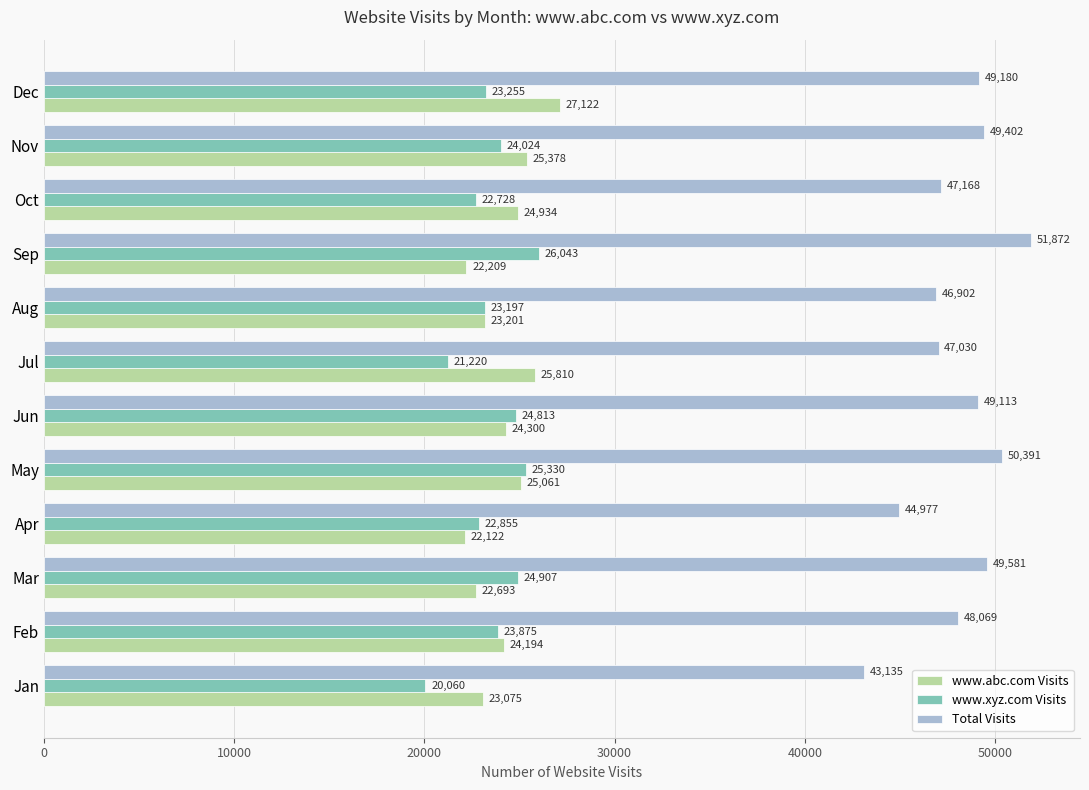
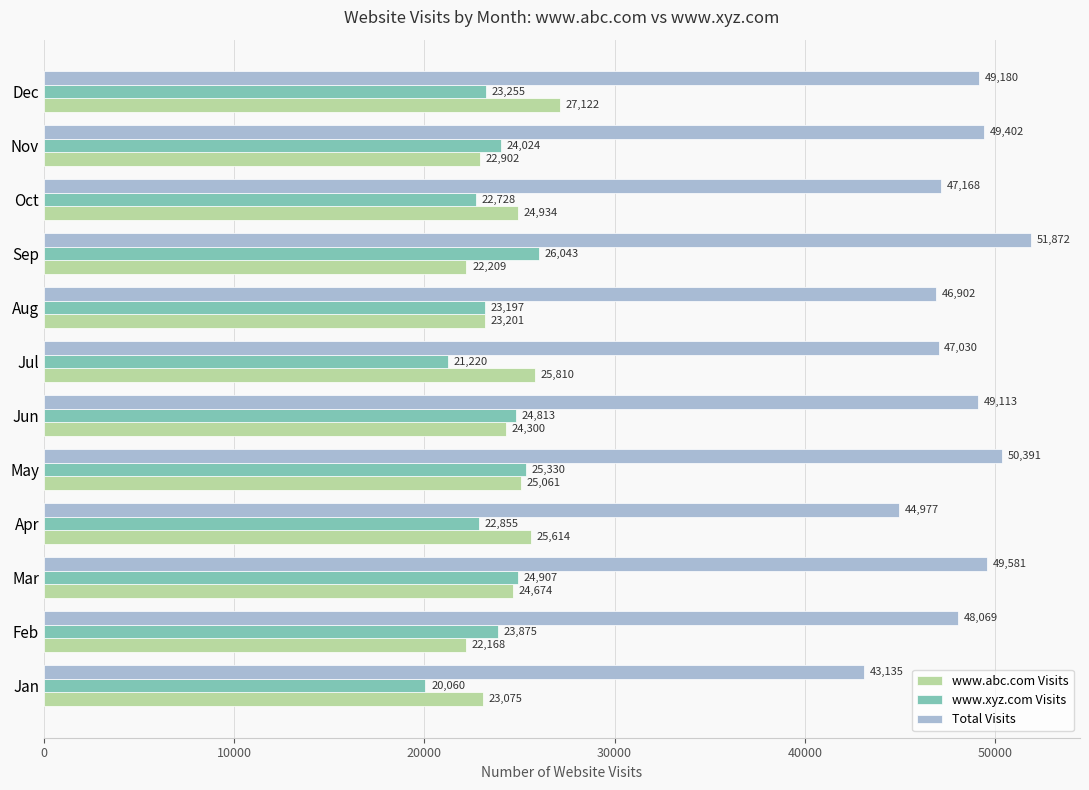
  {
    "www.abc.com Visits": {
      "Dec": "27,122",
-     "Nov": "25,378",
+     "Nov": "22,902",
      "Oct": "24,934",
      "Sep": "22,209",
      "Aug": "23,201",
      "Jul": "25,810",
      "Jun": "24,300",
      "May": "25,061",
-     "Apr": "22,122",
-     "Mar": "22,693",
-     "Feb": "24,194",
+     "Apr": "25,614",
+     "Mar": "24,674",
+     "Feb": "22,168",
      "Jan": "23,075"
    }
  }
